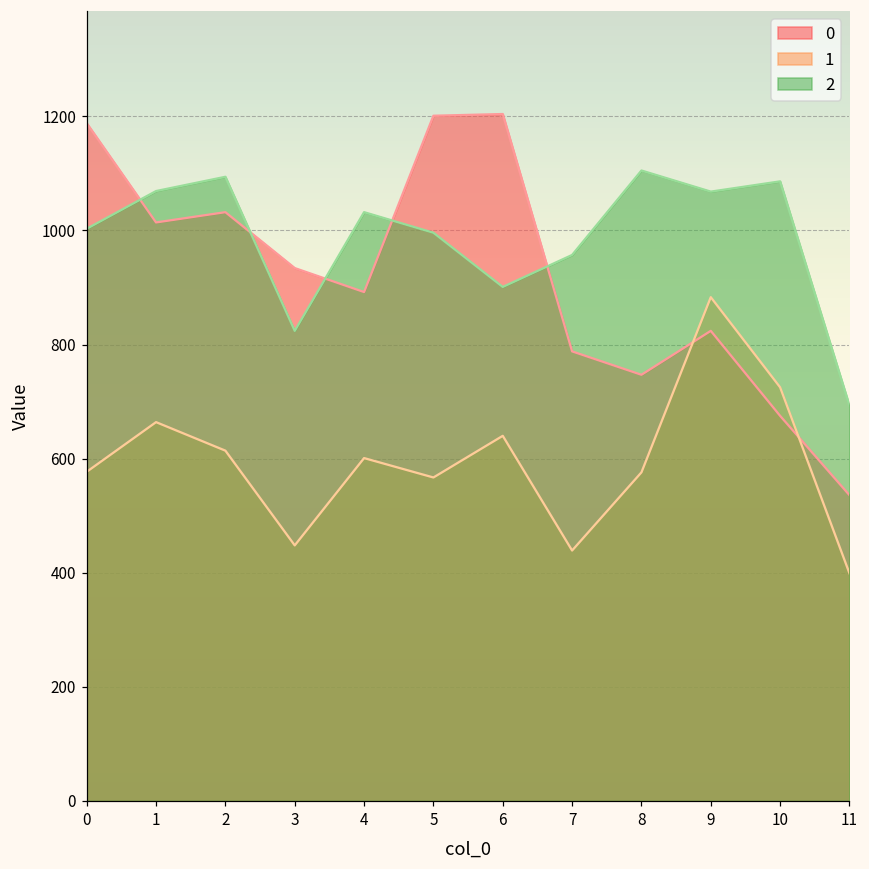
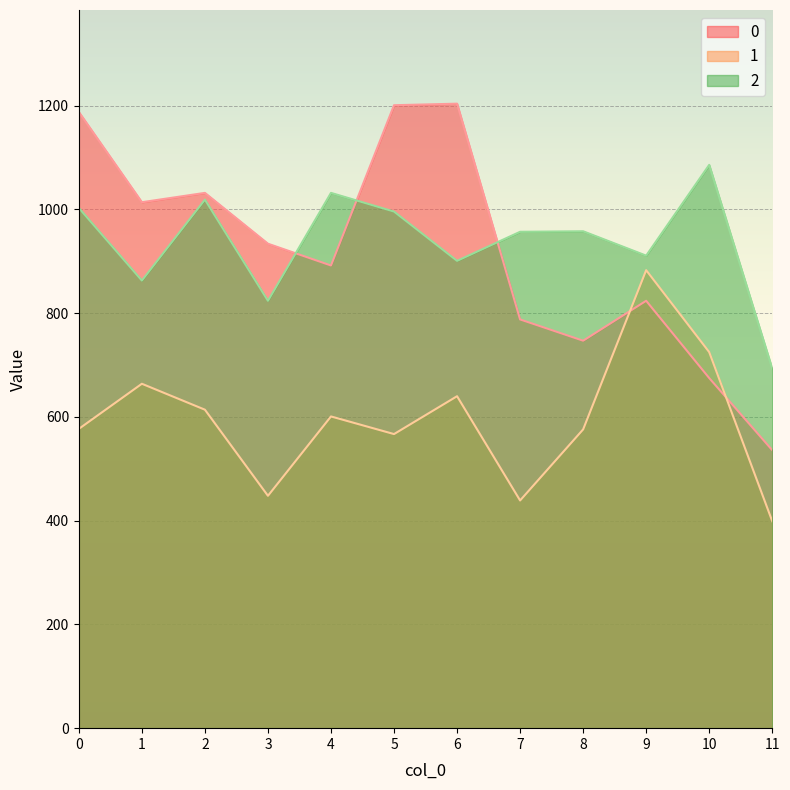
  {
    "2": {
      "0": 1000,
-     "1": 1070,
-     "2": 1090,
+     "1": 860,
+     "2": 1020,
      "3": 820,
      "4": 1030,
      "5": 1000,
      "6": 900,
      "7": 960,
-     "8": 1110,
-     "9": 1070,
+     "8": 960,
+     "9": 910,
      "10": 1090,
      "11": 690
    }
  }
